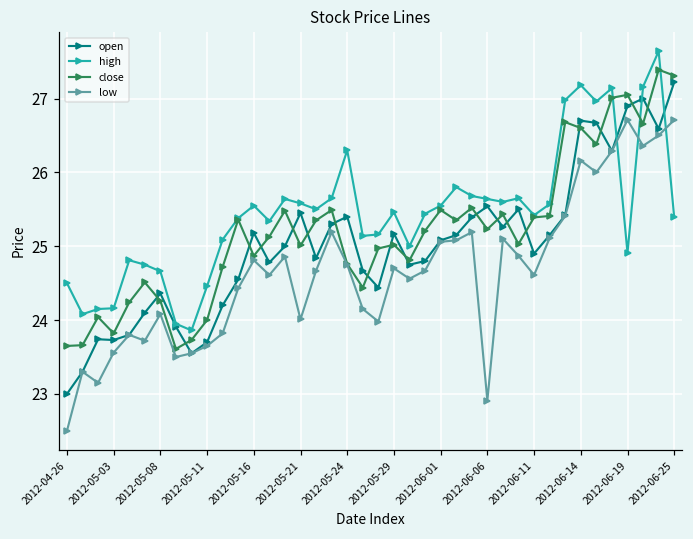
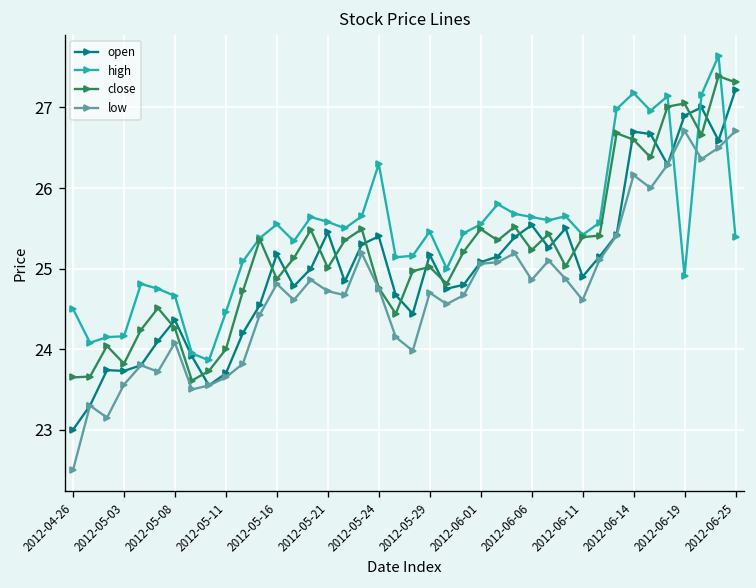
  {
    "open": {
      "2012-04-26": 23.0,
      "2012-05-03": 23.7,
      "2012-05-08": 24.4,
      "2012-05-11": 23.7,
      "2012-05-16": 25.2,
      "2012-05-21": 25.5,
      "2012-05-24": 25.4,
      "2012-05-29": 25.2,
      "2012-06-06": 25.5,
      "2012-06-11": 24.9,
      "2012-06-14": 26.7,
      "2012-06-19": 26.9,
      "2012-06-25": 27.2
    },
    "high": {
      "2012-04-26": 24.5,
      "2012-05-03": 24.2,
      "2012-05-08": 24.7,
      "2012-05-11": 24.5,
      "2012-05-16": 25.6,
      "2012-05-21": 25.6,
      "2012-05-24": 26.3,
      "2012-05-29": 25.5,
      "2012-06-01": 25.6,
      "2012-06-06": 25.6,
      "2012-06-14": 27.2,
      "2012-06-19": 24.9,
      "2012-06-25": 25.4
    },
    "close": {
      "2012-04-26": 23.7,
      "2012-05-03": 23.8,
      "2012-05-08": 24.3,
      "2012-05-11": 24.0,
      "2012-05-16": 24.9,
      "2012-05-21": 25.0,
      "2012-05-29": 25.0,
      "2012-06-01": 25.5,
      "2012-06-06": 25.2,
      "2012-06-14": 26.6,
      "2012-06-19": 27.1,
      "2012-06-25": 27.3
    },
    "low": {
      "2012-04-26": 22.5,
      "2012-05-03": 23.6,
      "2012-05-08": 24.1,
      "2012-05-11": 23.7,
      "2012-05-16": 24.8,
-     "2012-05-21": 24.0,
+     "2012-05-21": 24.7,
      "2012-05-29": 24.7,
-     "2012-06-06": 22.9,
+     "2012-06-06": 24.9,
      "2012-06-11": 24.6,
      "2012-06-14": 26.2,
      "2012-06-19": 26.7,
      "2012-06-25": 26.7
    }
  }
